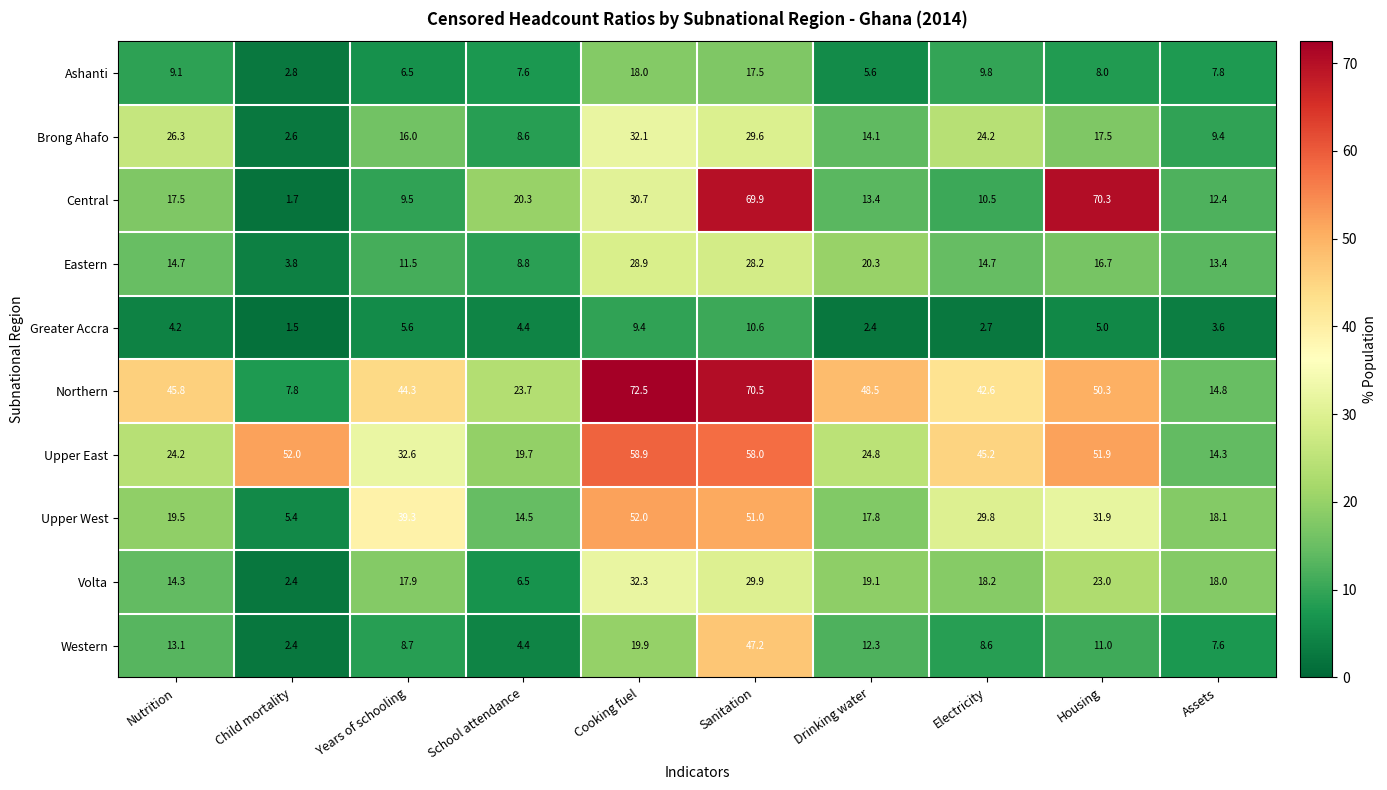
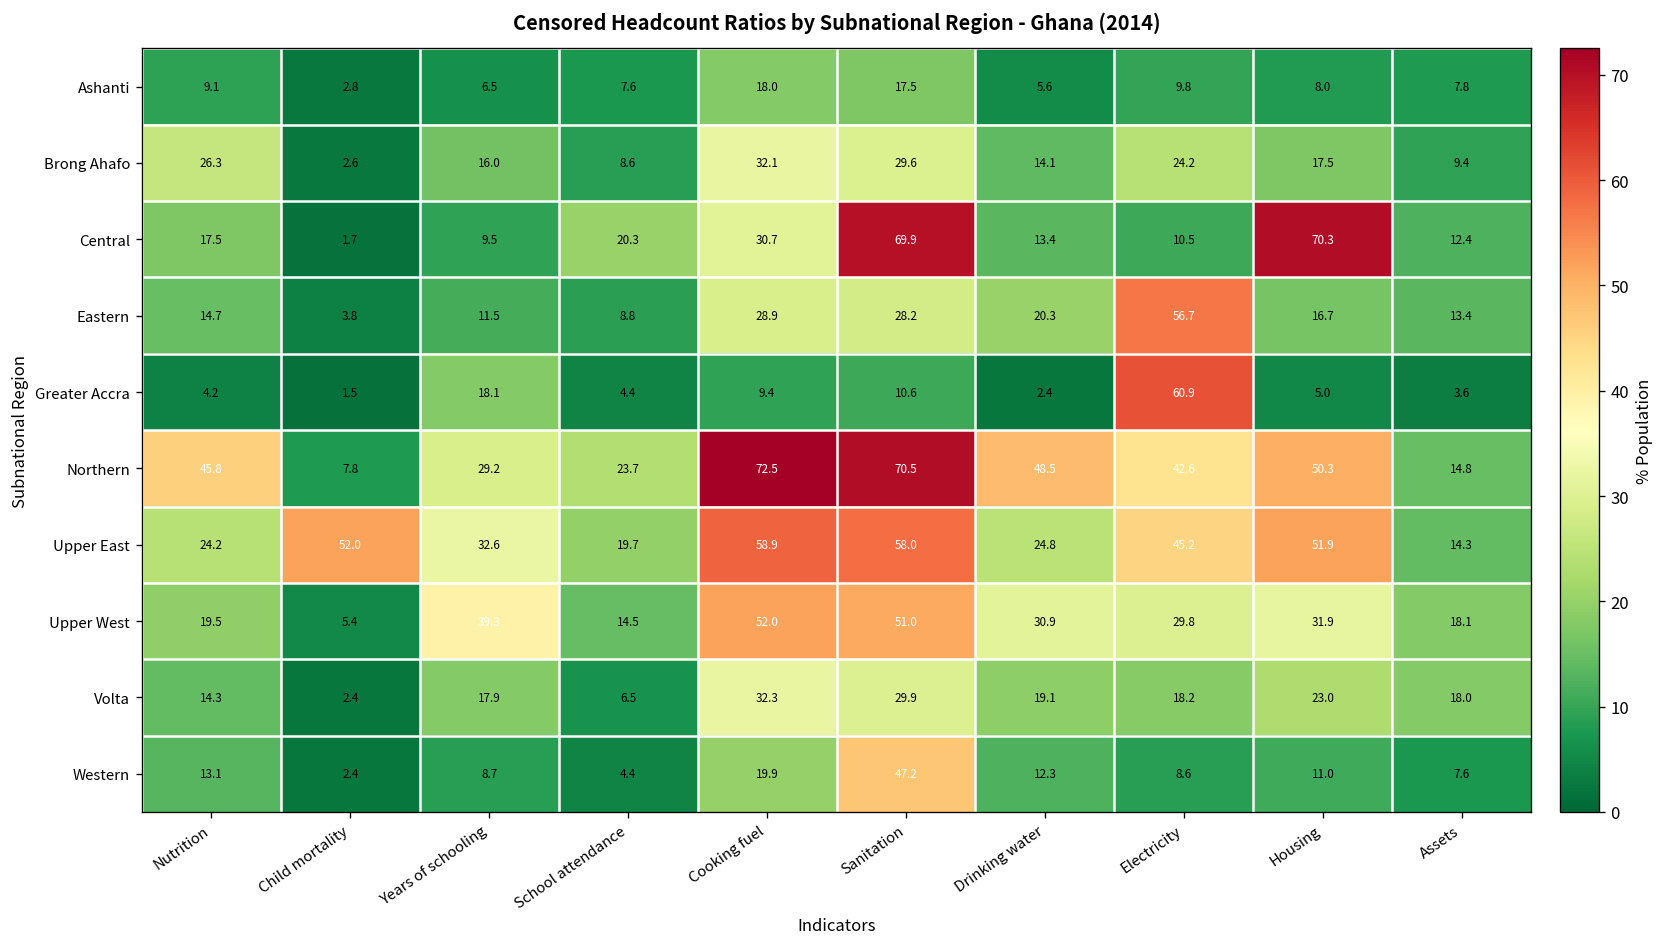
  {
    "Ashanti": {
      "Nutrition": 9.1,
      "Child mortality": 2.8,
      "Years of schooling": 6.5,
      "School attendance": 7.6,
      "Cooking fuel": 18.0,
      "Sanitation": 17.5,
      "Drinking water": 5.6,
      "Electricity": 9.8,
      "Housing": 8.0,
      "Assets": 7.8
    },
    "Brong Ahafo": {
      "Nutrition": 26.3,
      "Child mortality": 2.6,
      "Years of schooling": 16.0,
      "School attendance": 8.6,
      "Cooking fuel": 32.1,
      "Sanitation": 29.6,
      "Drinking water": 14.1,
      "Electricity": 24.2,
      "Housing": 17.5,
      "Assets": 9.4
    },
    "Central": {
      "Nutrition": 17.5,
      "Child mortality": 1.7,
      "Years of schooling": 9.5,
      "School attendance": 20.3,
      "Cooking fuel": 30.7,
      "Sanitation": 69.9,
      "Drinking water": 13.4,
      "Electricity": 10.5,
      "Housing": 70.3,
      "Assets": 12.4
    },
    "Eastern": {
      "Nutrition": 14.7,
      "Child mortality": 3.8,
      "Years of schooling": 11.5,
      "School attendance": 8.8,
      "Cooking fuel": 28.9,
      "Sanitation": 28.2,
      "Drinking water": 20.3,
-     "Electricity": 14.7,
+     "Electricity": 56.7,
      "Housing": 16.7,
      "Assets": 13.4
    },
    "Greater Accra": {
      "Nutrition": 4.2,
      "Child mortality": 1.5,
-     "Years of schooling": 5.6,
+     "Years of schooling": 18.1,
      "School attendance": 4.4,
      "Cooking fuel": 9.4,
      "Sanitation": 10.6,
      "Drinking water": 2.4,
-     "Electricity": 2.7,
+     "Electricity": 60.9,
      "Housing": 5.0,
      "Assets": 3.6
    },
    "Northern": {
      "Nutrition": 45.8,
      "Child mortality": 7.8,
-     "Years of schooling": 44.3,
+     "Years of schooling": 29.2,
      "School attendance": 23.7,
      "Cooking fuel": 72.5,
      "Sanitation": 70.5,
      "Drinking water": 48.5,
      "Electricity": 42.6,
      "Housing": 50.3,
      "Assets": 14.8
    },
    "Upper East": {
      "Nutrition": 24.2,
      "Child mortality": 52.0,
      "Years of schooling": 32.6,
      "School attendance": 19.7,
      "Cooking fuel": 58.9,
      "Sanitation": 58.0,
      "Drinking water": 24.8,
      "Electricity": 45.2,
      "Housing": 51.9,
      "Assets": 14.3
    },
    "Upper West": {
      "Nutrition": 19.5,
      "Child mortality": 5.4,
      "Years of schooling": 39.3,
      "School attendance": 14.5,
      "Cooking fuel": 52.0,
      "Sanitation": 51.0,
-     "Drinking water": 17.8,
+     "Drinking water": 30.9,
      "Electricity": 29.8,
      "Housing": 31.9,
      "Assets": 18.1
    },
    "Volta": {
      "Nutrition": 14.3,
      "Child mortality": 2.4,
      "Years of schooling": 17.9,
      "School attendance": 6.5,
      "Cooking fuel": 32.3,
      "Sanitation": 29.9,
      "Drinking water": 19.1,
      "Electricity": 18.2,
      "Housing": 23.0,
      "Assets": 18.0
    },
    "Western": {
      "Nutrition": 13.1,
      "Child mortality": 2.4,
      "Years of schooling": 8.7,
      "School attendance": 4.4,
      "Cooking fuel": 19.9,
      "Sanitation": 47.2,
      "Drinking water": 12.3,
      "Electricity": 8.6,
      "Housing": 11.0,
      "Assets": 7.6
    }
  }
